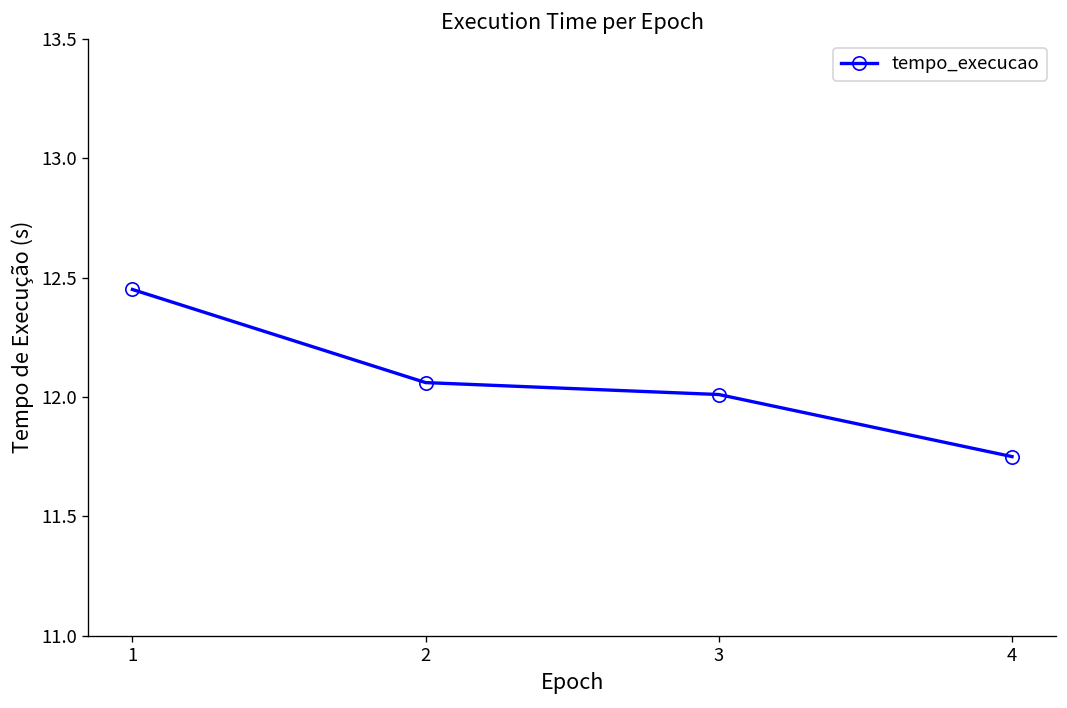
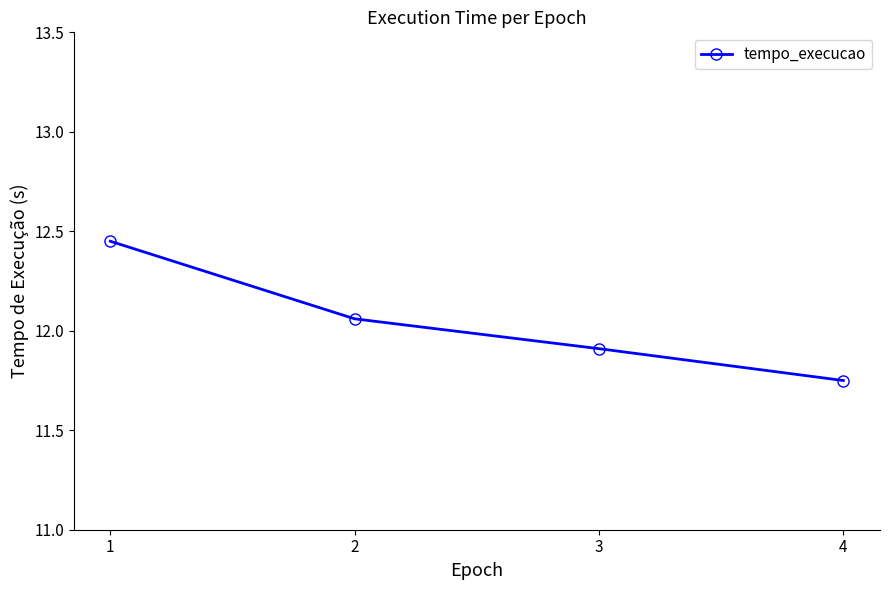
  {
    "1": 12.45,
    "2": 12.06,
-   "3": 12.01,
+   "3": 11.91,
    "4": 11.75
  }
